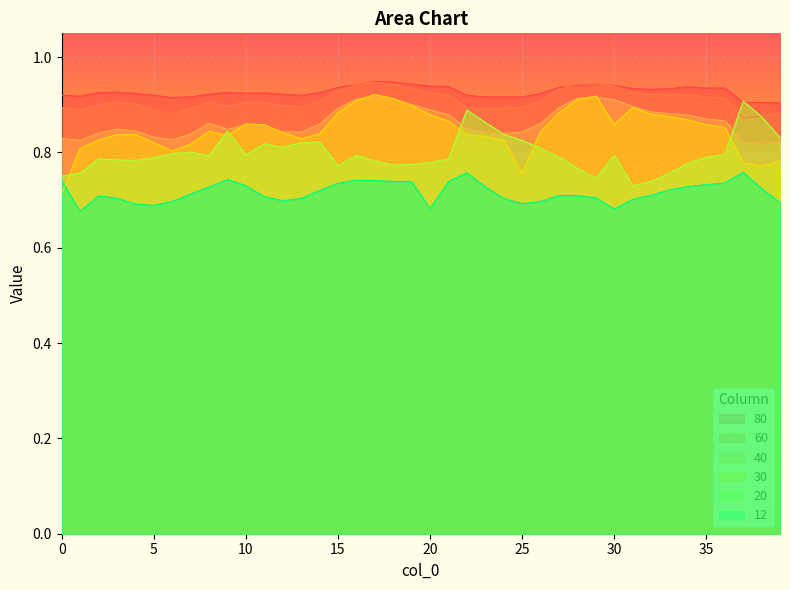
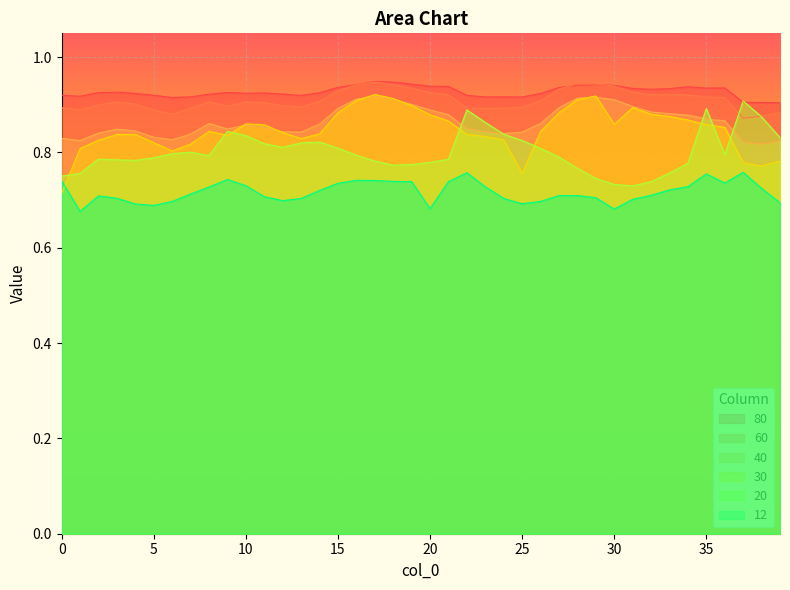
  {
    "30": {
      "0": 0.71,
      "5": 0.82,
      "15": 0.88,
      "20": 0.88,
      "25": 0.76,
      "30": 0.86,
      "35": 0.86
    },
    "20": {
      "0": 0.75,
      "5": 0.79,
-     "10": 0.79,
-     "15": 0.77,
+     "10": 0.84,
+     "15": 0.81,
      "20": 0.78,
      "25": 0.83,
-     "30": 0.79,
-     "35": 0.79
+     "30": 0.73,
+     "35": 0.89
    },
    "12": {
      "0": 0.74,
      "5": 0.69,
      "10": 0.73,
      "15": 0.74,
      "20": 0.68,
      "25": 0.69,
      "30": 0.68,
-     "35": 0.73
+     "35": 0.76
    }
  }
